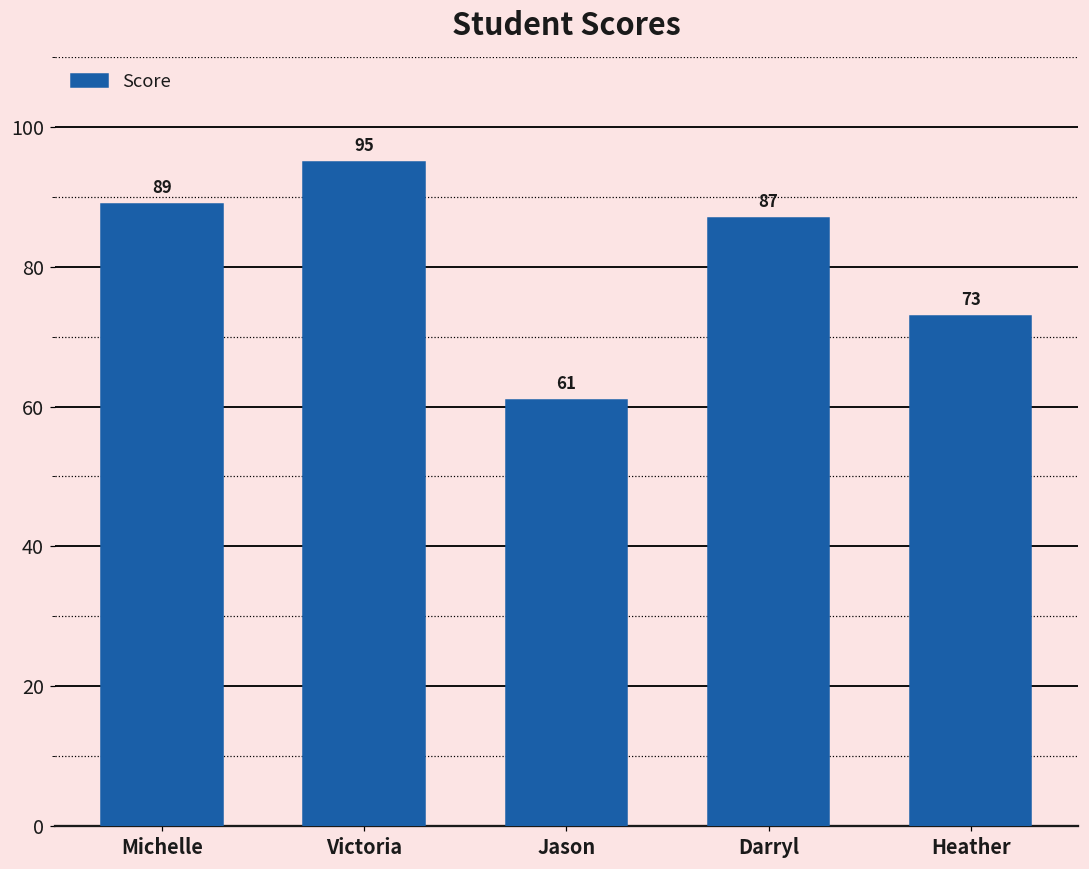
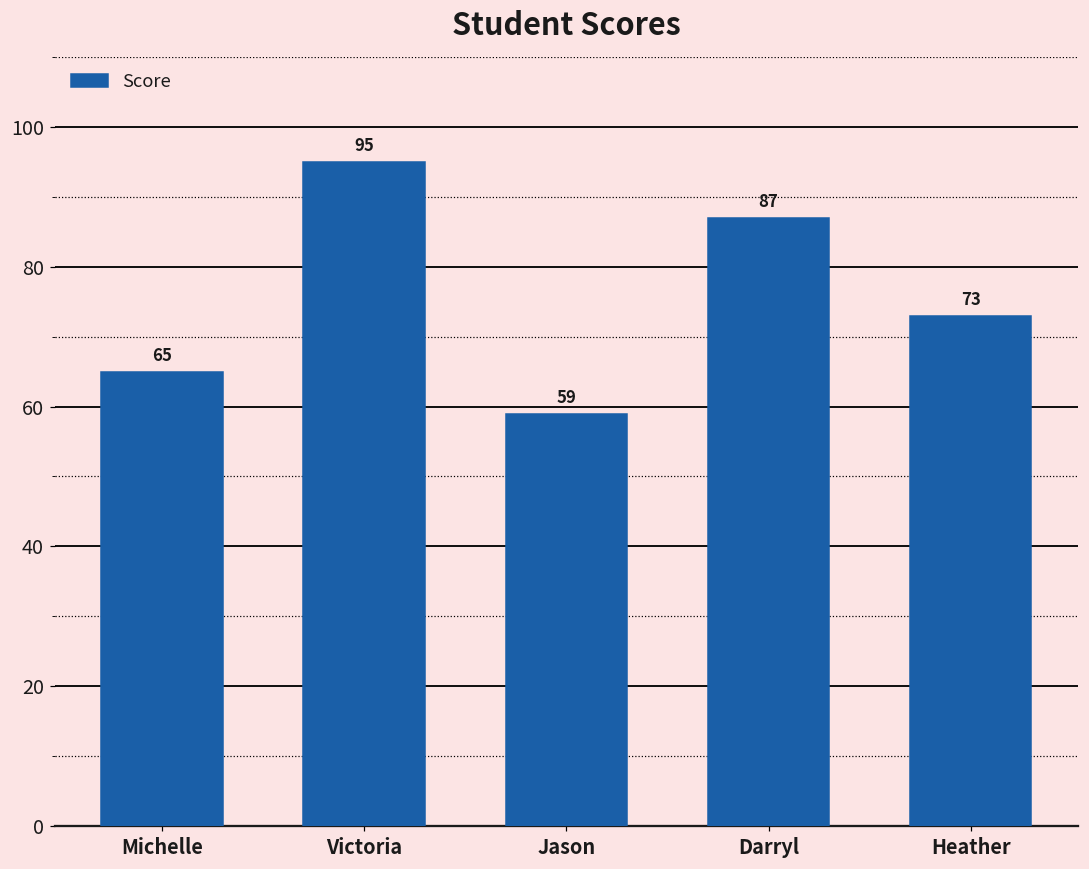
  {
-   "Michelle": 89,
+   "Michelle": 65,
    "Victoria": 95,
-   "Jason": 61,
+   "Jason": 59,
    "Darryl": 87,
    "Heather": 73
  }
